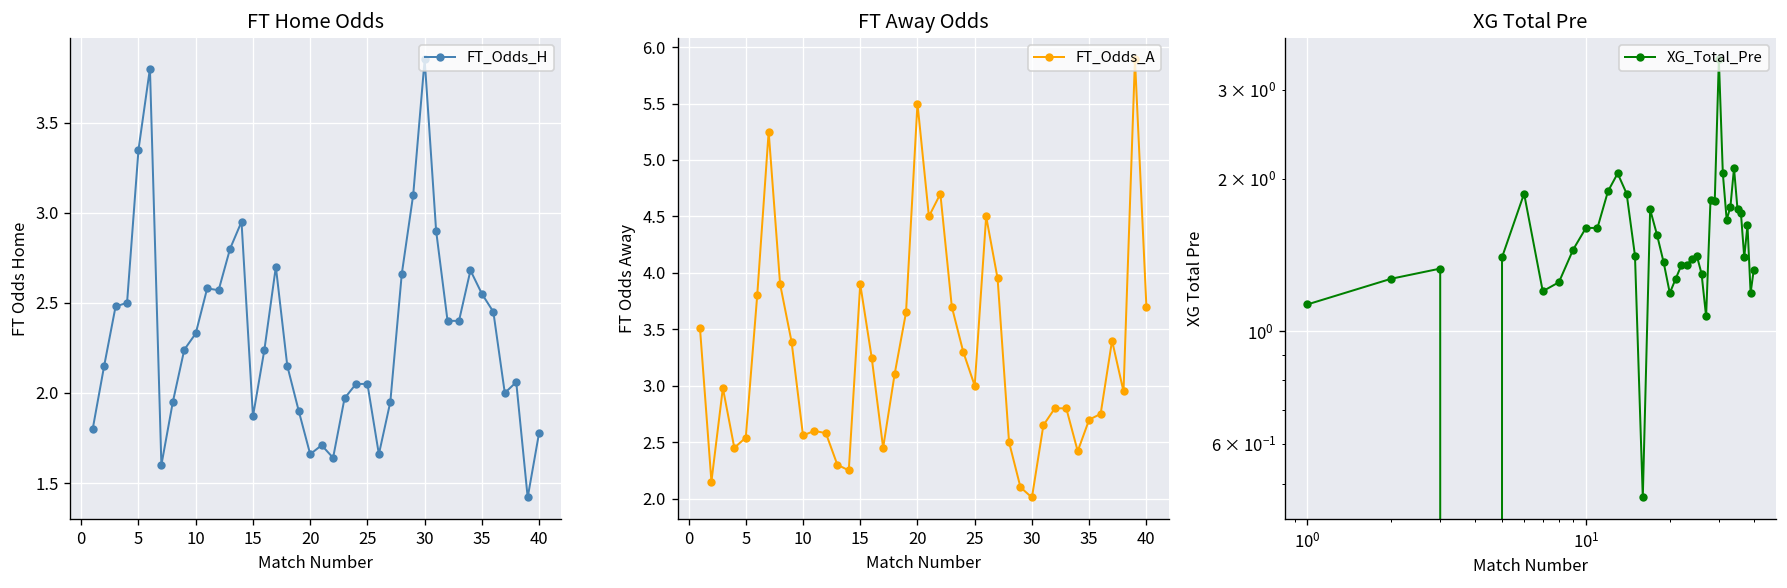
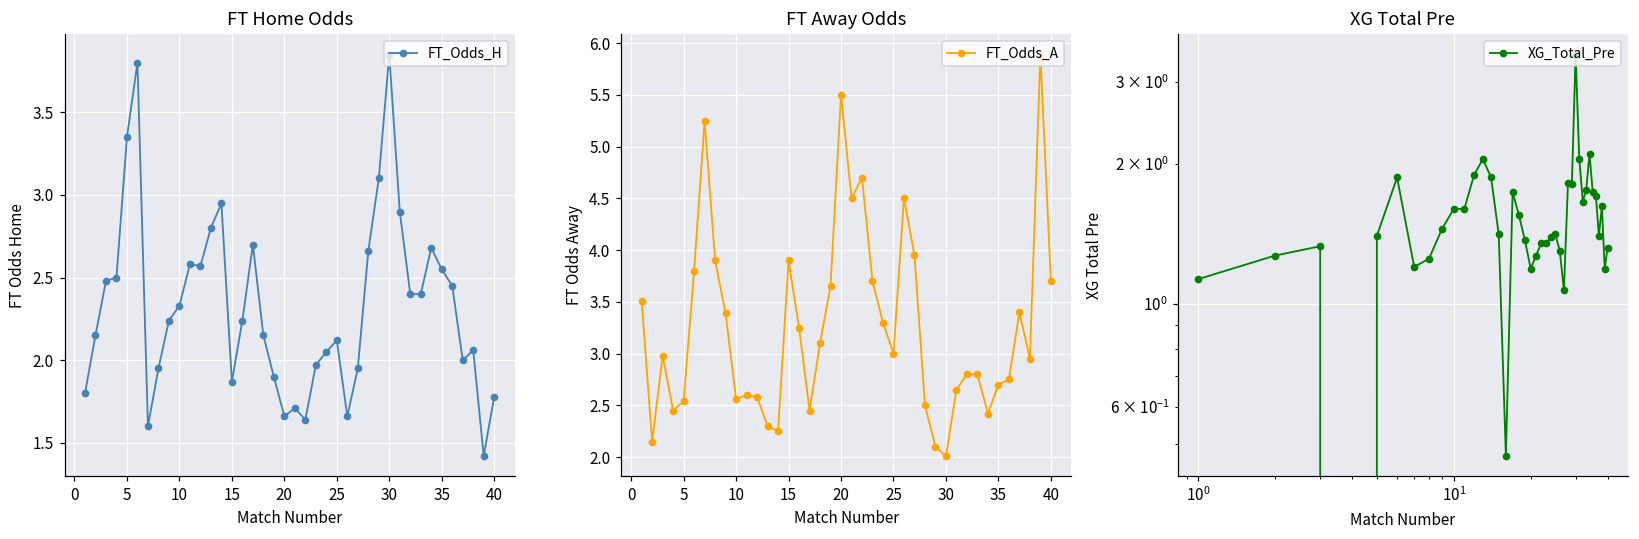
  {
    "FT Home Odds": {
      "5": 3.35,
      "10": 2.33,
      "15": 1.87,
      "20": 1.66,
-     "25": 2.05,
+     "25": 2.12,
      "35": 2.55,
      "40": 1.78
    },
    "FT Away Odds": {
      "5": 2.5,
      "10": 2.6,
      "15": 3.9,
      "20": 5.5,
      "25": 3.0,
      "30": 2.0,
      "35": 2.7,
      "40": 3.7
    }
  }
